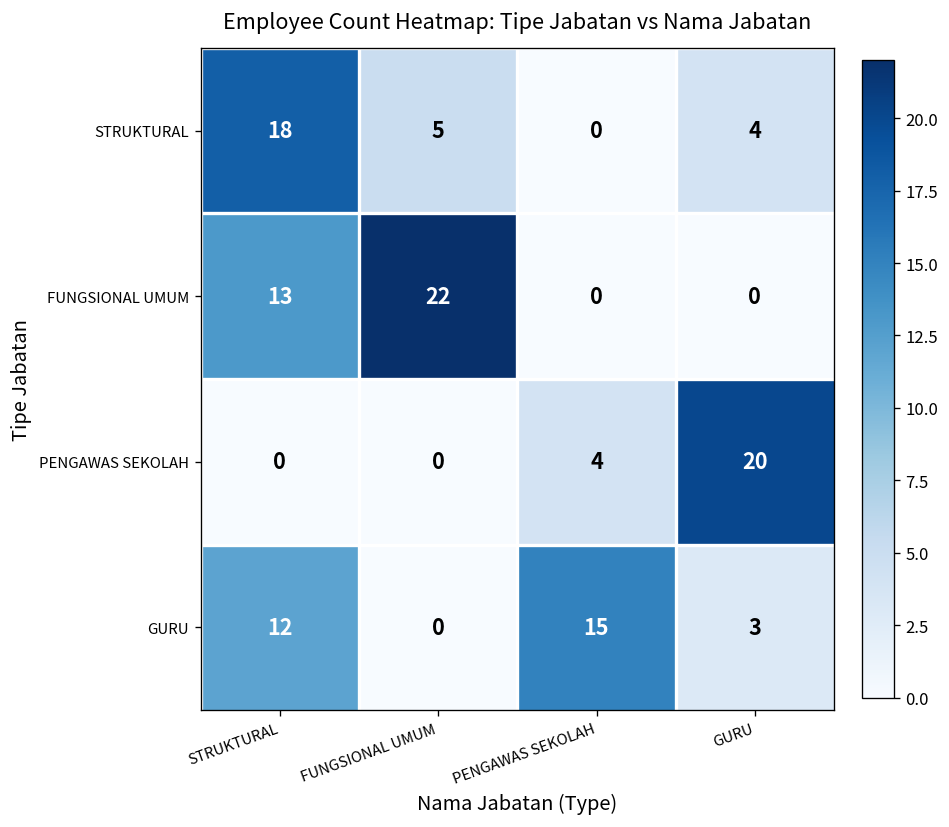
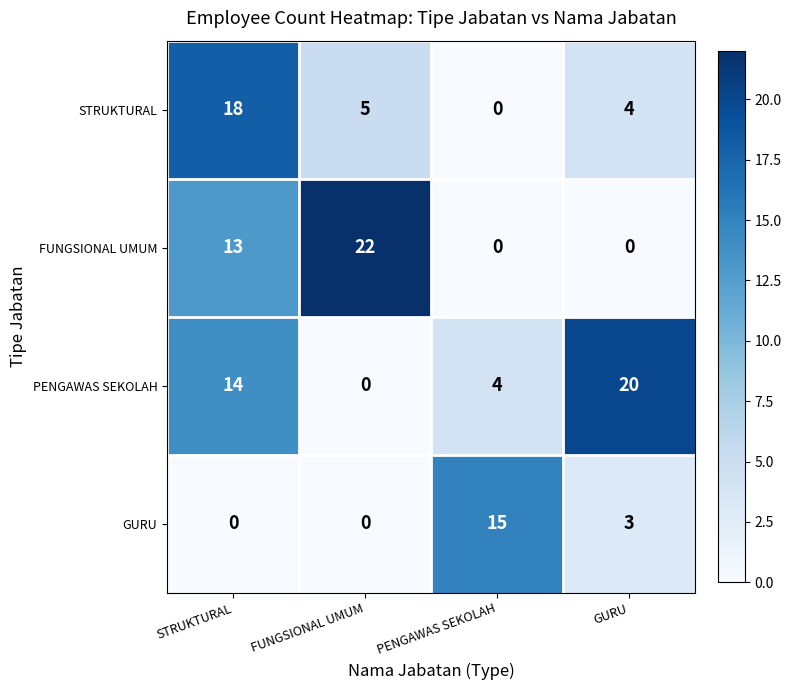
  {
    "STRUKTURAL": {
      "STRUKTURAL": 18,
      "FUNGSIONAL UMUM": 5,
      "PENGAWAS SEKOLAH": 0,
      "GURU": 4
    },
    "FUNGSIONAL UMUM": {
      "STRUKTURAL": 13,
      "FUNGSIONAL UMUM": 22,
      "PENGAWAS SEKOLAH": 0,
      "GURU": 0
    },
    "PENGAWAS SEKOLAH": {
-     "STRUKTURAL": 0,
+     "STRUKTURAL": 14,
      "FUNGSIONAL UMUM": 0,
      "PENGAWAS SEKOLAH": 4,
      "GURU": 20
    },
    "GURU": {
-     "STRUKTURAL": 12,
+     "STRUKTURAL": 0,
      "FUNGSIONAL UMUM": 0,
      "PENGAWAS SEKOLAH": 15,
      "GURU": 3
    }
  }
